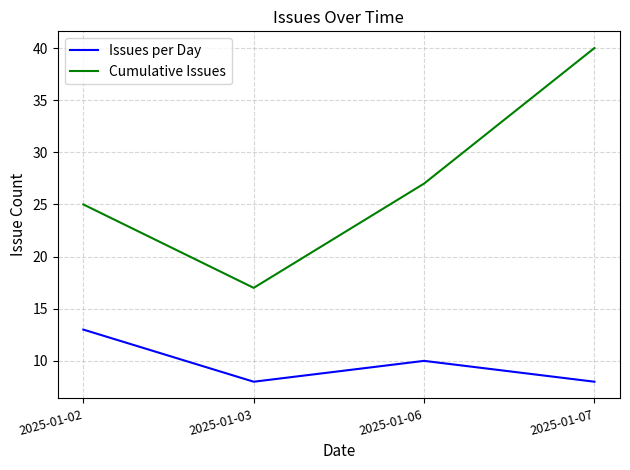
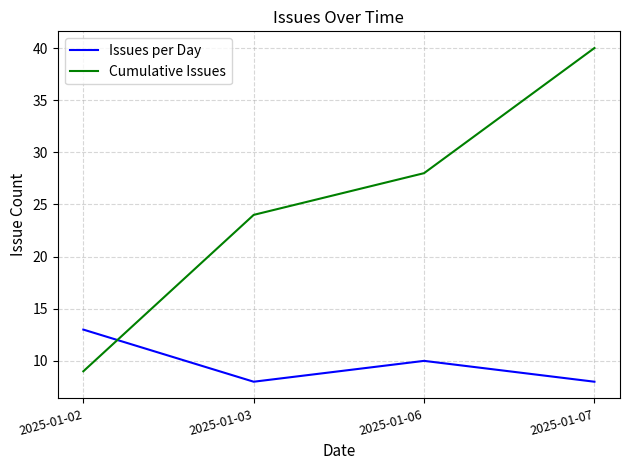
  {
    "Issues per Day": {
      "2025-01-02": 13,
      "2025-01-03": 8,
      "2025-01-06": 10,
      "2025-01-07": 8
    },
    "Cumulative Issues": {
-     "2025-01-02": 25,
-     "2025-01-03": 17,
-     "2025-01-06": 27,
+     "2025-01-02": 9,
+     "2025-01-03": 24,
+     "2025-01-06": 28,
      "2025-01-07": 40
    }
  }
